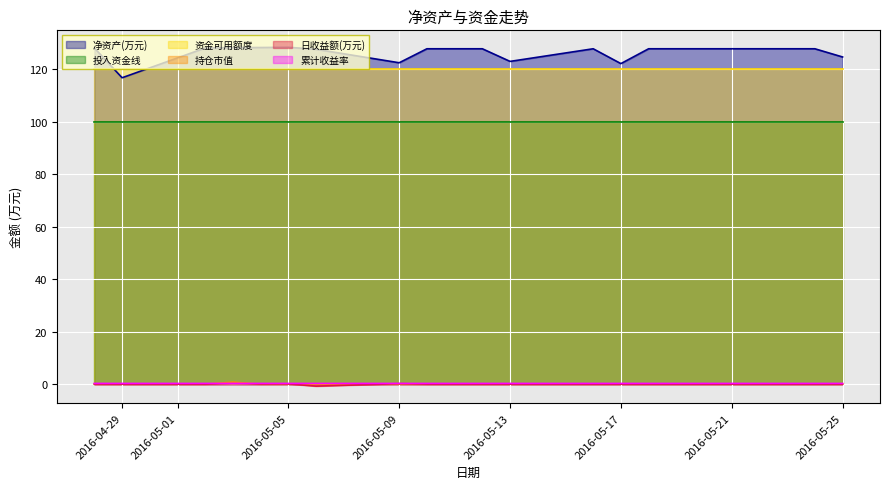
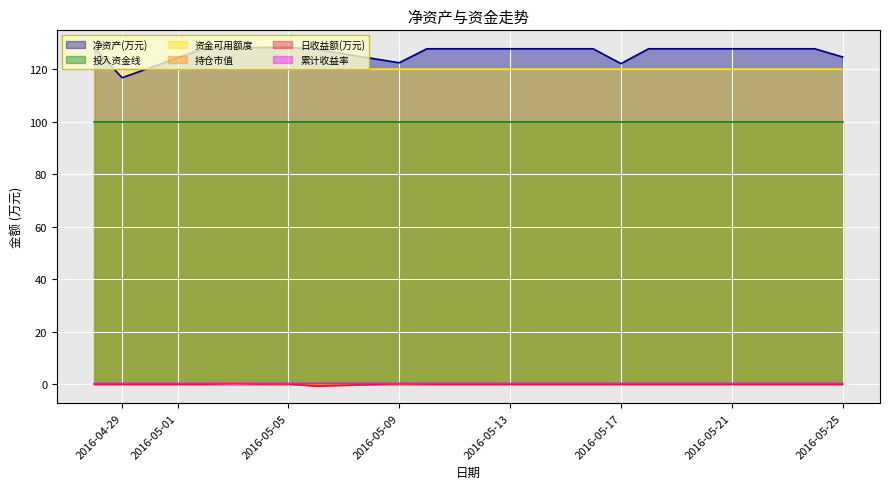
  {
    "净资产(万元)": {
      "2016-04-29": 117,
      "2016-05-09": 122,
-     "2016-05-13": 123,
+     "2016-05-13": 128,
      "2016-05-17": 122,
      "2016-05-25": 125
    },
    "投入资金线": {
      "2016-04-29": 100,
      "2016-05-05": 100,
      "2016-05-09": 100,
      "2016-05-13": 100,
      "2016-05-17": 100,
      "2016-05-25": 100
    }
  }
